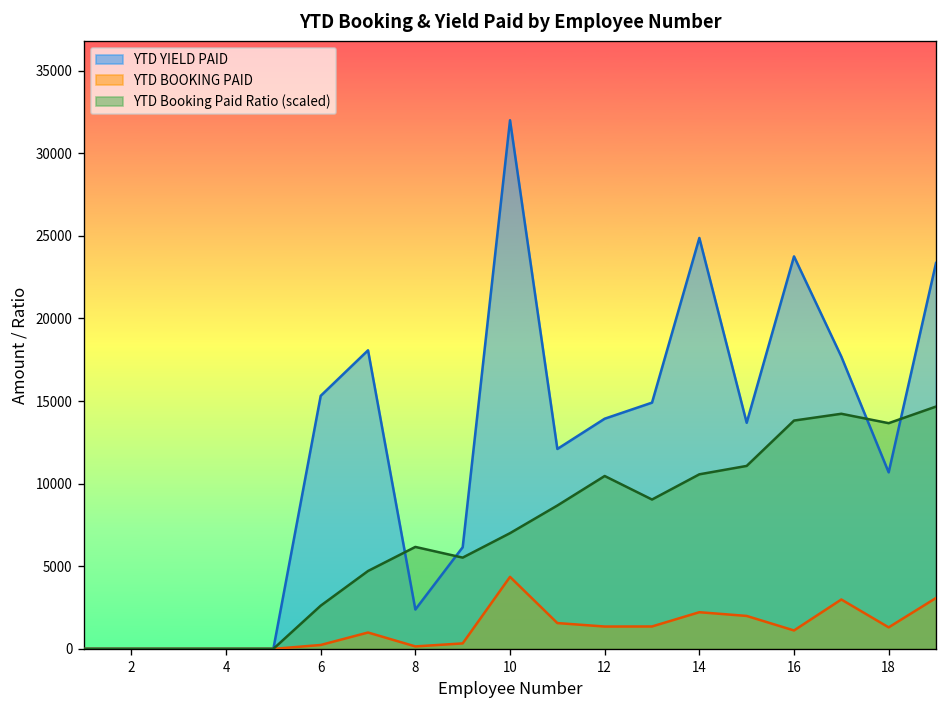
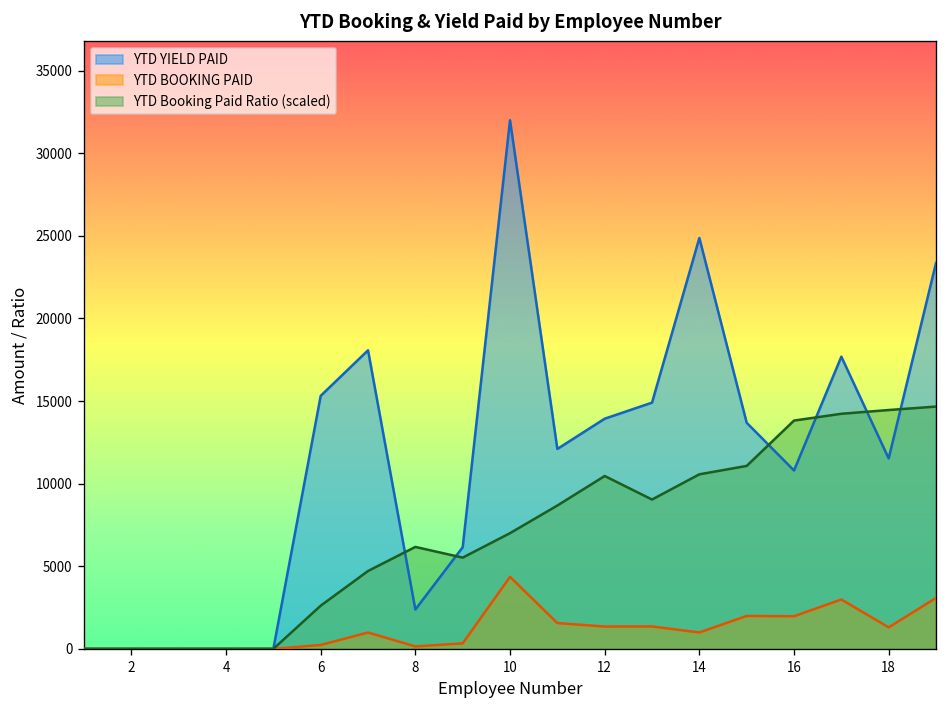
  {
    "YTD YIELD PAID": {
      "6": 15300,
      "8": 2400,
      "10": 32000,
      "12": 13900,
      "14": 24900,
-     "16": 23800,
-     "18": 10700
+     "16": 10800,
+     "18": 11500
    },
    "YTD BOOKING PAID": {
      "6": 200,
      "8": 100,
      "10": 4400,
      "12": 1400,
-     "14": 2200,
-     "16": 1100,
+     "14": 1000,
+     "16": 2000,
      "18": 1300
    },
    "YTD Booking Paid Ratio (scaled)": {
      "6": 2600,
      "8": 6200,
      "10": 7000,
      "12": 10500,
      "14": 10600,
      "16": 13800,
-     "18": 13700
+     "18": 14500
    }
  }
